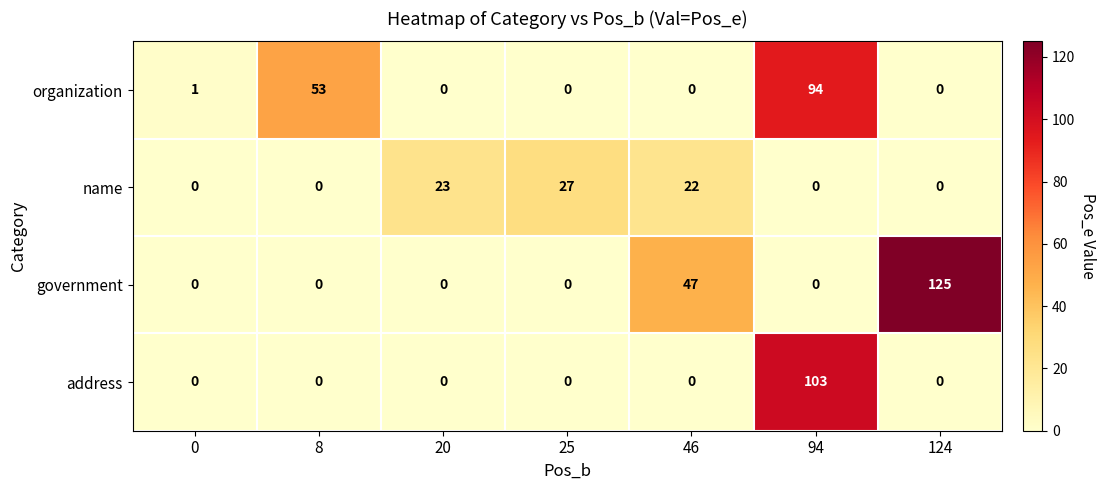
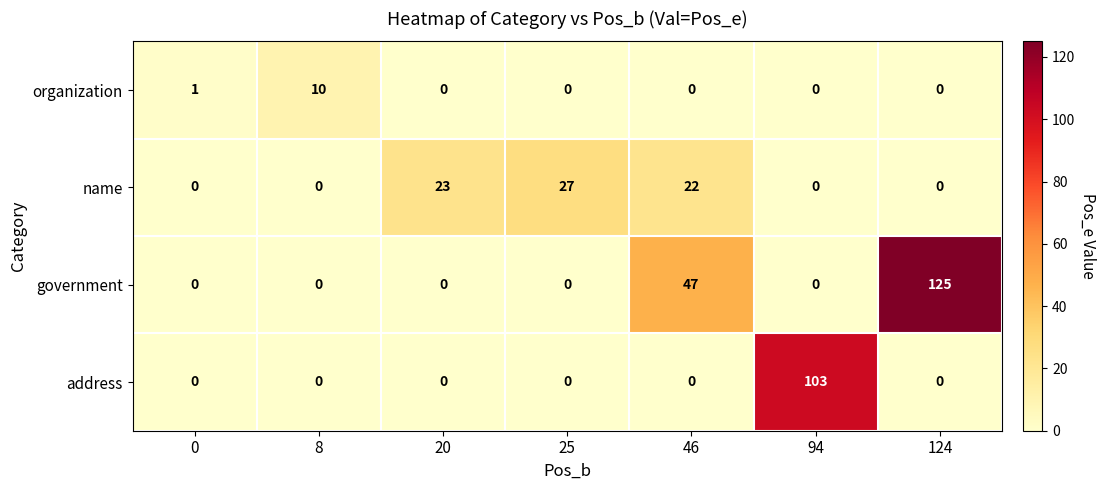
  {
    "organization": {
      "0": 1,
-     "8": 53,
+     "8": 10,
      "20": 0,
      "25": 0,
      "46": 0,
-     "94": 94,
+     "94": 0,
      "124": 0
    },
    "name": {
      "0": 0,
      "8": 0,
      "20": 23,
      "25": 27,
      "46": 22,
      "94": 0,
      "124": 0
    },
    "government": {
      "0": 0,
      "8": 0,
      "20": 0,
      "25": 0,
      "46": 47,
      "94": 0,
      "124": 125
    },
    "address": {
      "0": 0,
      "8": 0,
      "20": 0,
      "25": 0,
      "46": 0,
      "94": 103,
      "124": 0
    }
  }
